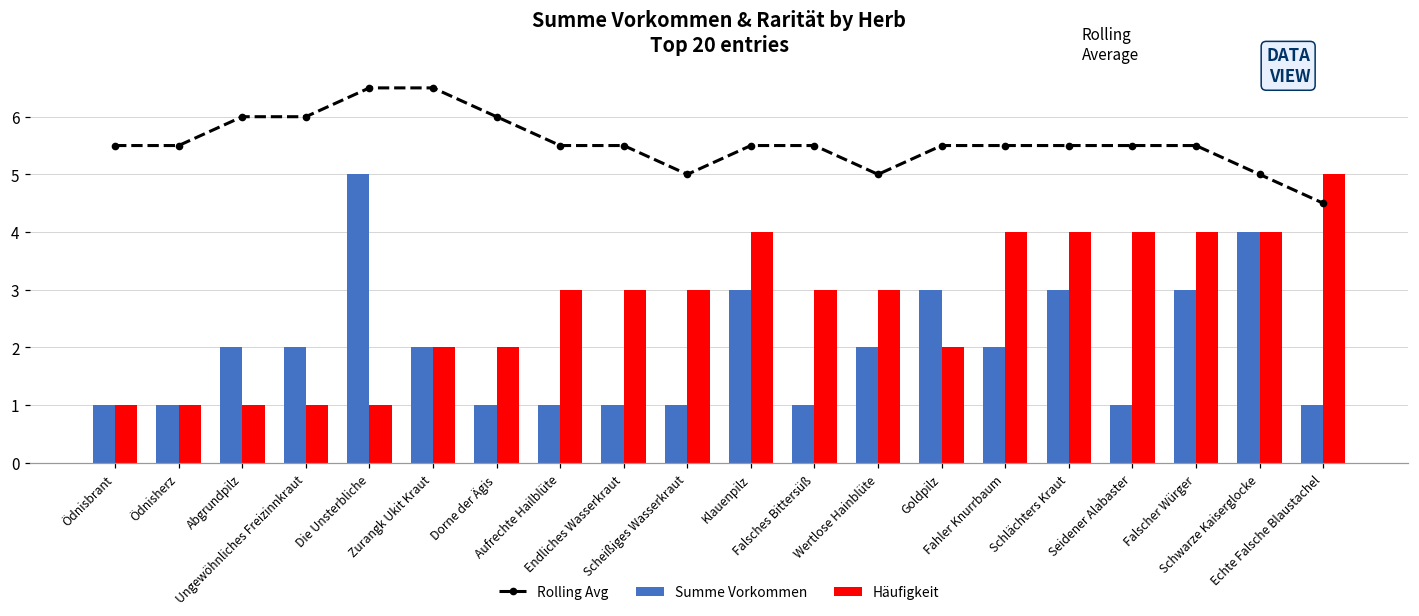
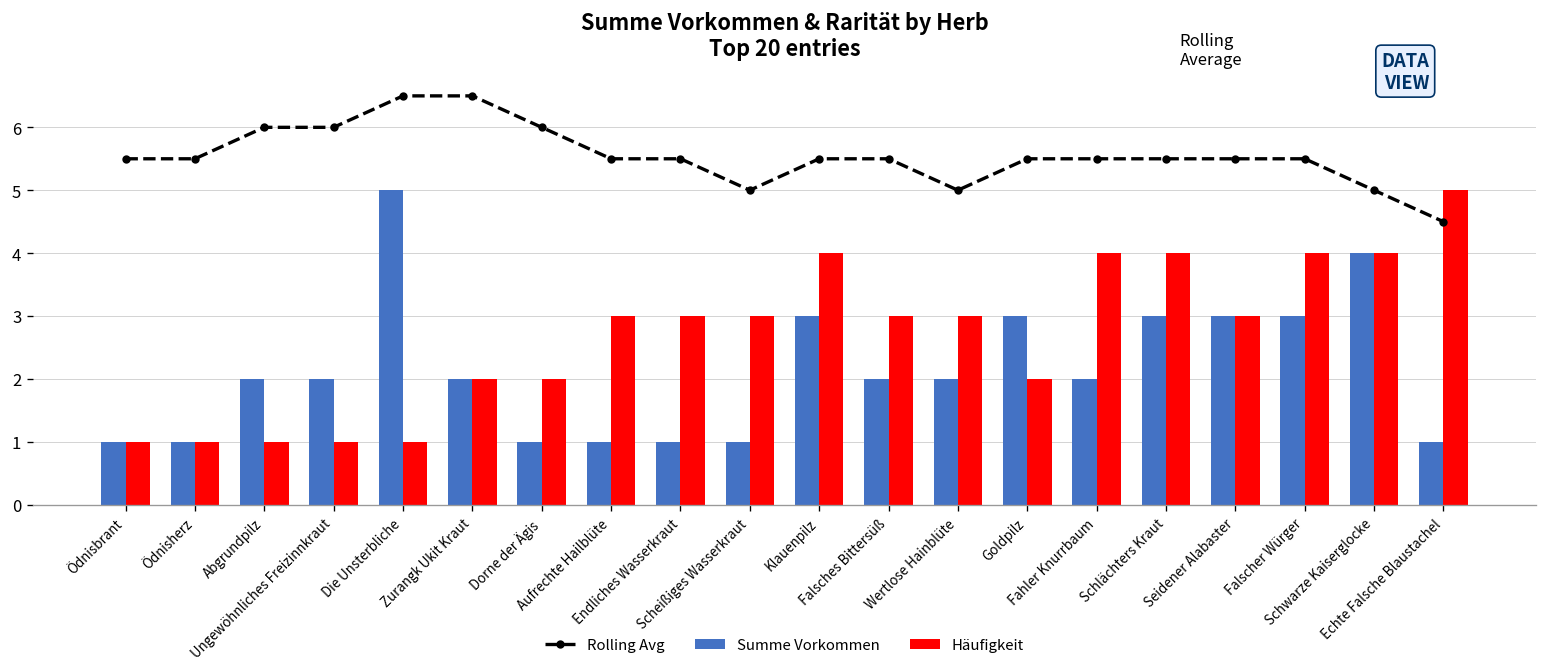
  {
    "Summe Vorkommen": {
      "Ödnisbrant": 1,
      "Ödnisherz": 1,
      "Abgrundpilz": 2,
      "Ungewöhnliches Freizinnkraut": 2,
      "Die Unsterbliche": 5,
      "Zurangk Ukit Kraut": 2,
      "Dorne der Ägis": 1,
      "Aufrechte Hailblüte": 1,
      "Endliches Wasserkraut": 1,
      "Scheißiges Wasserkraut": 1,
      "Klauenpilz": 3,
-     "Falsches Bittersüß": 1,
+     "Falsches Bittersüß": 2,
      "Wertlose Hainblüte": 2,
      "Goldpilz": 3,
      "Fahler Knurrbaum": 2,
      "Schlächters Kraut": 3,
-     "Seidener Alabaster": 1,
+     "Seidener Alabaster": 3,
      "Falscher Würger": 3,
      "Schwarze Kaiserglocke": 4,
      "Echte Falsche Blaustachel": 1
    },
    "Rolling Avg": {
      "Ödnisbrant": 5.5,
      "Ödnisherz": 5.5,
      "Abgrundpilz": 6,
      "Ungewöhnliches Freizinnkraut": 6,
      "Die Unsterbliche": 6.5,
      "Zurangk Ukit Kraut": 6.5,
      "Dorne der Ägis": 6,
      "Aufrechte Hailblüte": 5.5,
      "Endliches Wasserkraut": 5.5,
      "Scheißiges Wasserkraut": 5,
      "Klauenpilz": 5.5,
      "Falsches Bittersüß": 5.5,
      "Wertlose Hainblüte": 5,
      "Goldpilz": 5.5,
      "Fahler Knurrbaum": 5.5,
      "Schlächters Kraut": 5.5,
      "Seidener Alabaster": 5.5,
      "Falscher Würger": 5.5,
      "Schwarze Kaiserglocke": 5,
      "Echte Falsche Blaustachel": 4.5
    },
    "Häufigkeit": {
      "Ödnisbrant": 1,
      "Ödnisherz": 1,
      "Abgrundpilz": 1,
      "Ungewöhnliches Freizinnkraut": 1,
      "Die Unsterbliche": 1,
      "Zurangk Ukit Kraut": 2,
      "Dorne der Ägis": 2,
      "Aufrechte Hailblüte": 3,
      "Endliches Wasserkraut": 3,
      "Scheißiges Wasserkraut": 3,
      "Klauenpilz": 4,
      "Falsches Bittersüß": 3,
      "Wertlose Hainblüte": 3,
      "Goldpilz": 2,
      "Fahler Knurrbaum": 4,
      "Schlächters Kraut": 4,
-     "Seidener Alabaster": 4,
+     "Seidener Alabaster": 3,
      "Falscher Würger": 4,
      "Schwarze Kaiserglocke": 4,
      "Echte Falsche Blaustachel": 5
    }
  }
